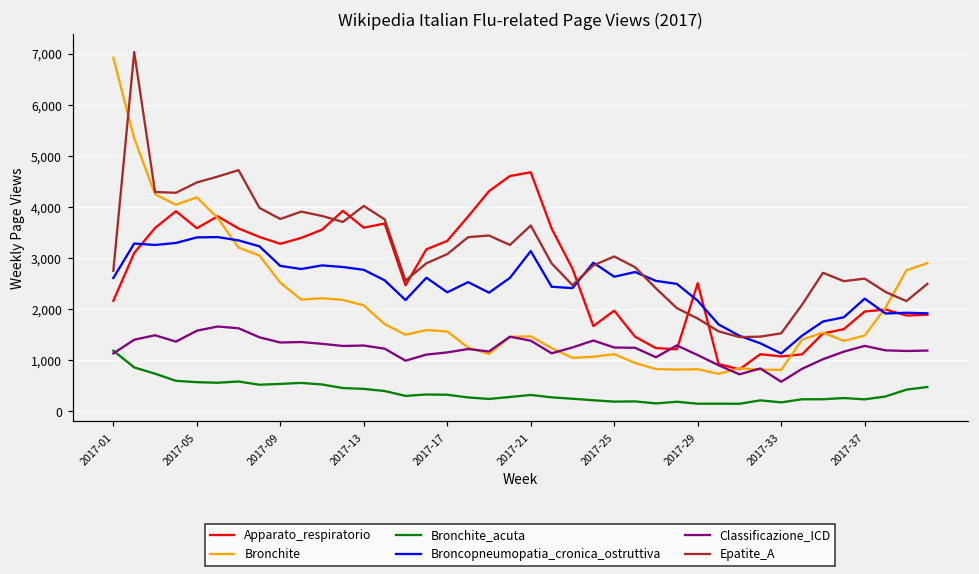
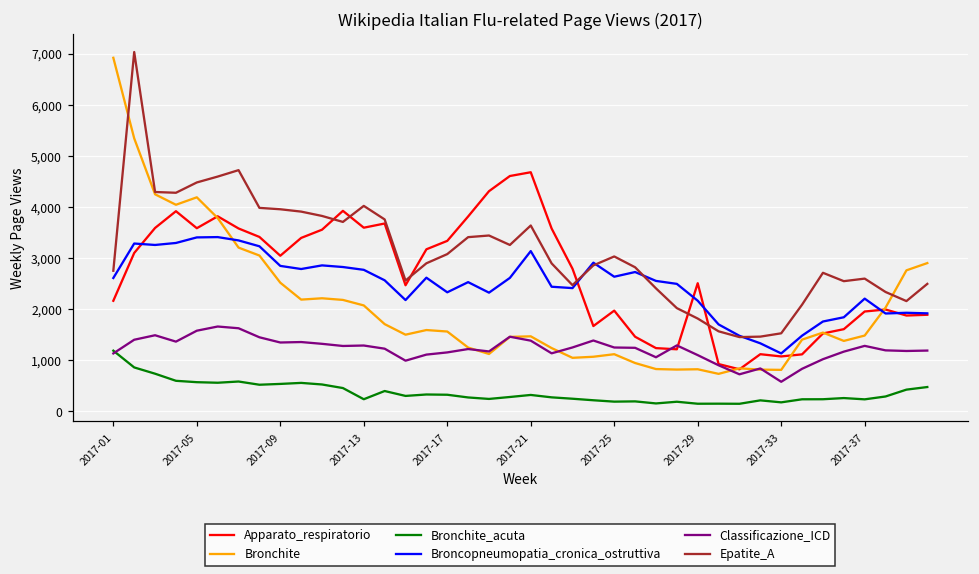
  {
    "Apparato_respiratorio": {
      "2017-01": "2,200",
      "2017-05": "3,600",
-     "2017-09": "3,300",
+     "2017-09": "3,000",
      "2017-13": "3,600",
      "2017-17": "3,300",
      "2017-21": "4,700",
      "2017-25": "2,000",
      "2017-29": "2,500",
      "2017-33": "1,100",
      "2017-37": "2,000"
    },
    "Bronchite": {
      "2017-01": "6,900",
      "2017-05": "4,200",
      "2017-09": "2,500",
      "2017-13": "2,100",
      "2017-17": "1,600",
      "2017-21": "1,500",
      "2017-25": "1,100",
      "2017-29": "800",
      "2017-33": "800",
      "2017-37": "1,500"
    },
    "Bronchite_acuta": {
      "2017-05": "600",
      "2017-09": "500",
-     "2017-13": "400",
+     "2017-13": "200",
      "2017-17": "300",
      "2017-21": "300",
      "2017-25": "200",
      "2017-29": "100",
      "2017-33": "200",
      "2017-37": "200"
    },
    "Broncopneumopatia_cronica_ostruttiva": {
      "2017-01": "2,600",
      "2017-05": "3,400",
      "2017-09": "2,800",
      "2017-13": "2,800",
      "2017-17": "2,300",
      "2017-21": "3,100",
      "2017-25": "2,600",
      "2017-29": "2,200",
      "2017-33": "1,100",
      "2017-37": "2,200"
    },
    "Classificazione_ICD": {
      "2017-05": "1,600",
      "2017-09": "1,300",
      "2017-13": "1,300",
      "2017-17": "1,200",
      "2017-21": "1,400",
      "2017-25": "1,300",
      "2017-29": "1,100",
      "2017-33": "600",
      "2017-37": "1,300"
    },
    "Epatite_A": {
      "2017-01": "2,800",
      "2017-05": "4,500",
-     "2017-09": "3,800",
+     "2017-09": "4,000",
      "2017-13": "4,000",
      "2017-17": "3,100",
      "2017-21": "3,600",
      "2017-25": "3,000",
      "2017-29": "1,800",
      "2017-33": "1,500",
      "2017-37": "2,600"
    }
  }
